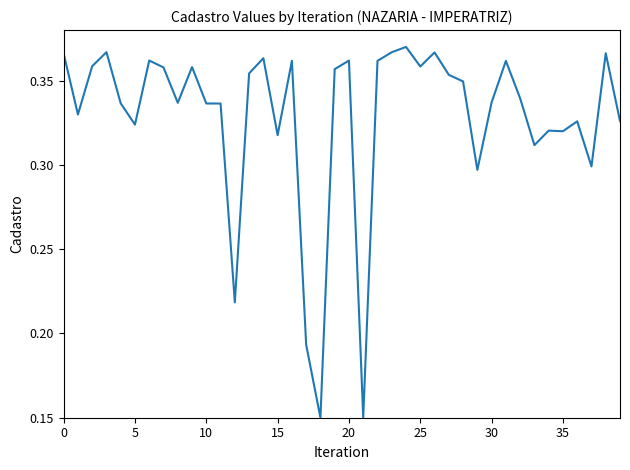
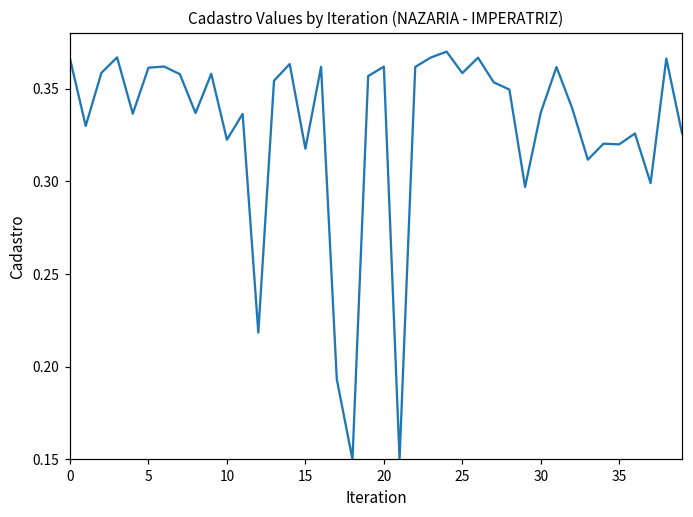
  {
    "0": 0.366,
-   "5": 0.324,
-   "10": 0.336,
+   "5": 0.361,
+   "10": 0.322,
    "15": 0.318,
    "20": 0.362,
    "25": 0.358,
    "30": 0.337,
    "35": 0.320
  }
